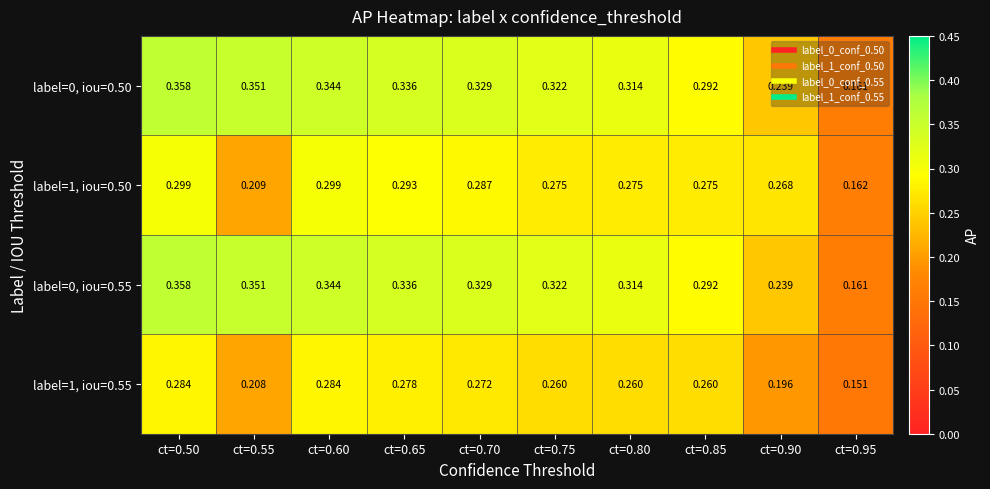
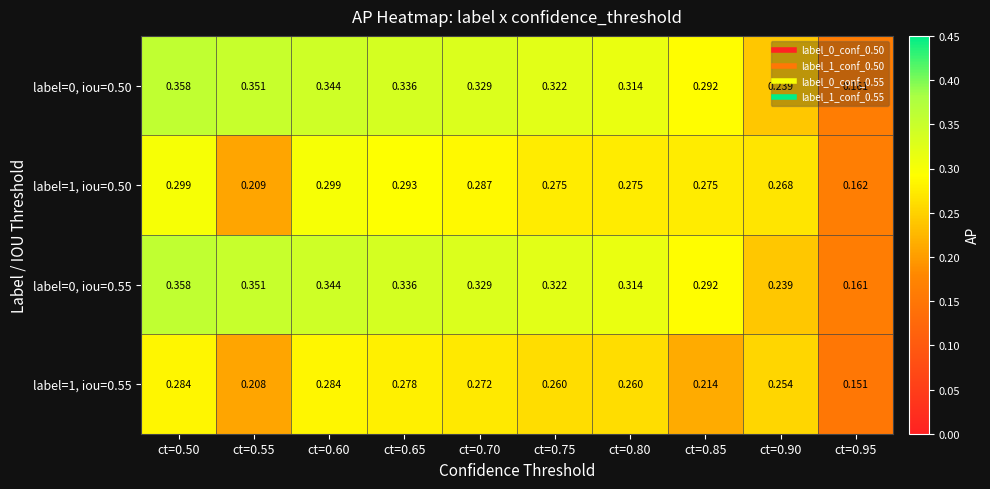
  {
    "label=0, iou=0.50": {
      "ct=0.50": 0.358,
      "ct=0.55": 0.351,
      "ct=0.60": 0.344,
      "ct=0.65": 0.336,
      "ct=0.70": 0.329,
      "ct=0.75": 0.322,
      "ct=0.80": 0.314,
      "ct=0.85": 0.292
    },
    "label=1, iou=0.50": {
      "ct=0.50": 0.299,
      "ct=0.55": 0.209,
      "ct=0.60": 0.299,
      "ct=0.65": 0.293,
      "ct=0.70": 0.287,
      "ct=0.75": 0.275,
      "ct=0.80": 0.275,
      "ct=0.85": 0.275,
      "ct=0.90": 0.268,
      "ct=0.95": 0.162
    },
    "label=0, iou=0.55": {
      "ct=0.50": 0.358,
      "ct=0.55": 0.351,
      "ct=0.60": 0.344,
      "ct=0.65": 0.336,
      "ct=0.70": 0.329,
      "ct=0.75": 0.322,
      "ct=0.80": 0.314,
      "ct=0.85": 0.292,
      "ct=0.90": 0.239,
      "ct=0.95": 0.161
    },
    "label=1, iou=0.55": {
      "ct=0.50": 0.284,
      "ct=0.55": 0.208,
      "ct=0.60": 0.284,
      "ct=0.65": 0.278,
      "ct=0.70": 0.272,
      "ct=0.75": 0.260,
      "ct=0.80": 0.260,
-     "ct=0.85": 0.260,
-     "ct=0.90": 0.196,
+     "ct=0.85": 0.214,
+     "ct=0.90": 0.254,
      "ct=0.95": 0.151
    }
  }
